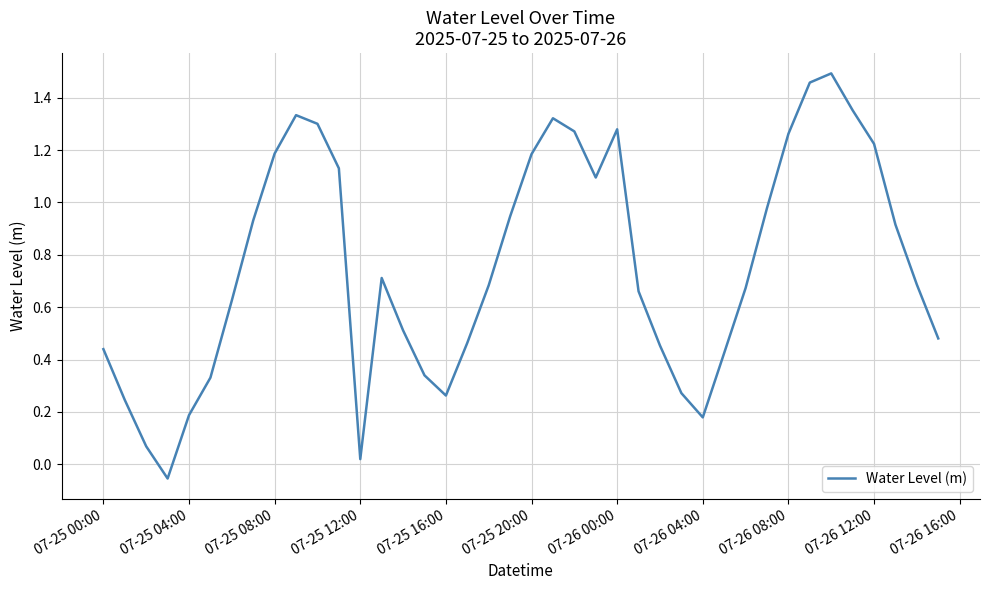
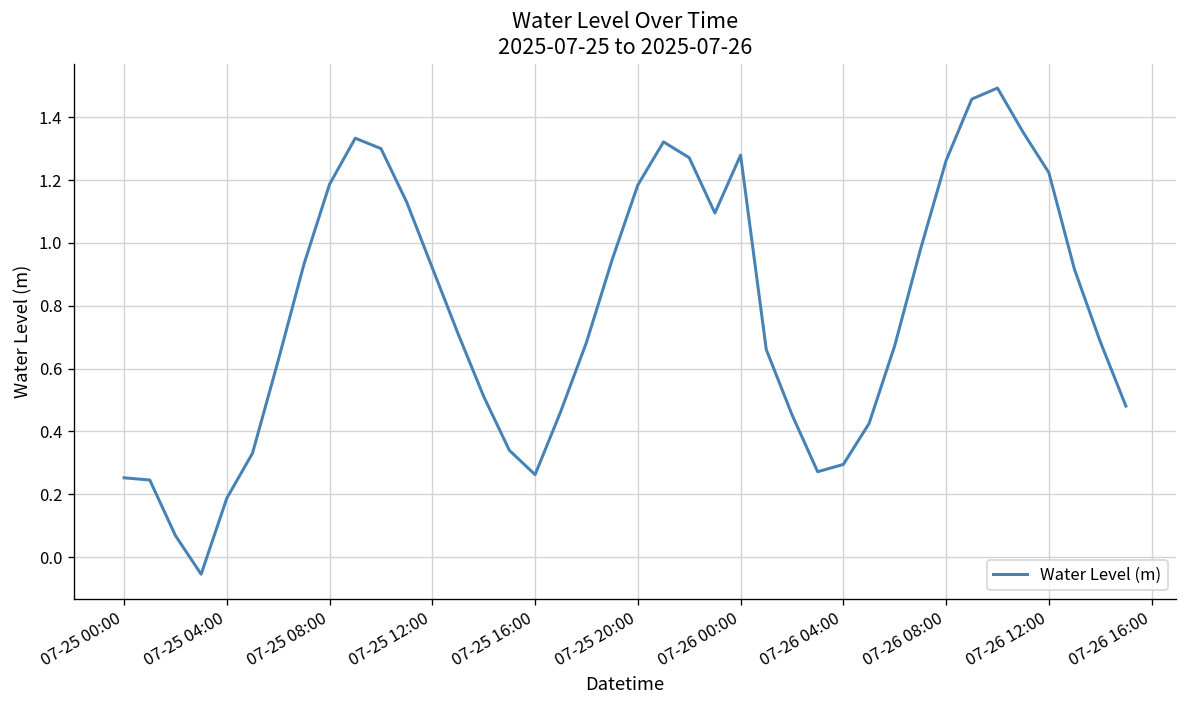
  {
-   "07-25 00:00": 0.44,
+   "07-25 00:00": 0.25,
    "07-25 04:00": 0.19,
    "07-25 08:00": 1.19,
-   "07-25 12:00": 0.02,
+   "07-25 12:00": 0.92,
    "07-25 16:00": 0.26,
    "07-25 20:00": 1.18,
    "07-26 00:00": 1.28,
-   "07-26 04:00": 0.18,
+   "07-26 04:00": 0.30,
    "07-26 08:00": 1.26,
    "07-26 12:00": 1.22
  }
